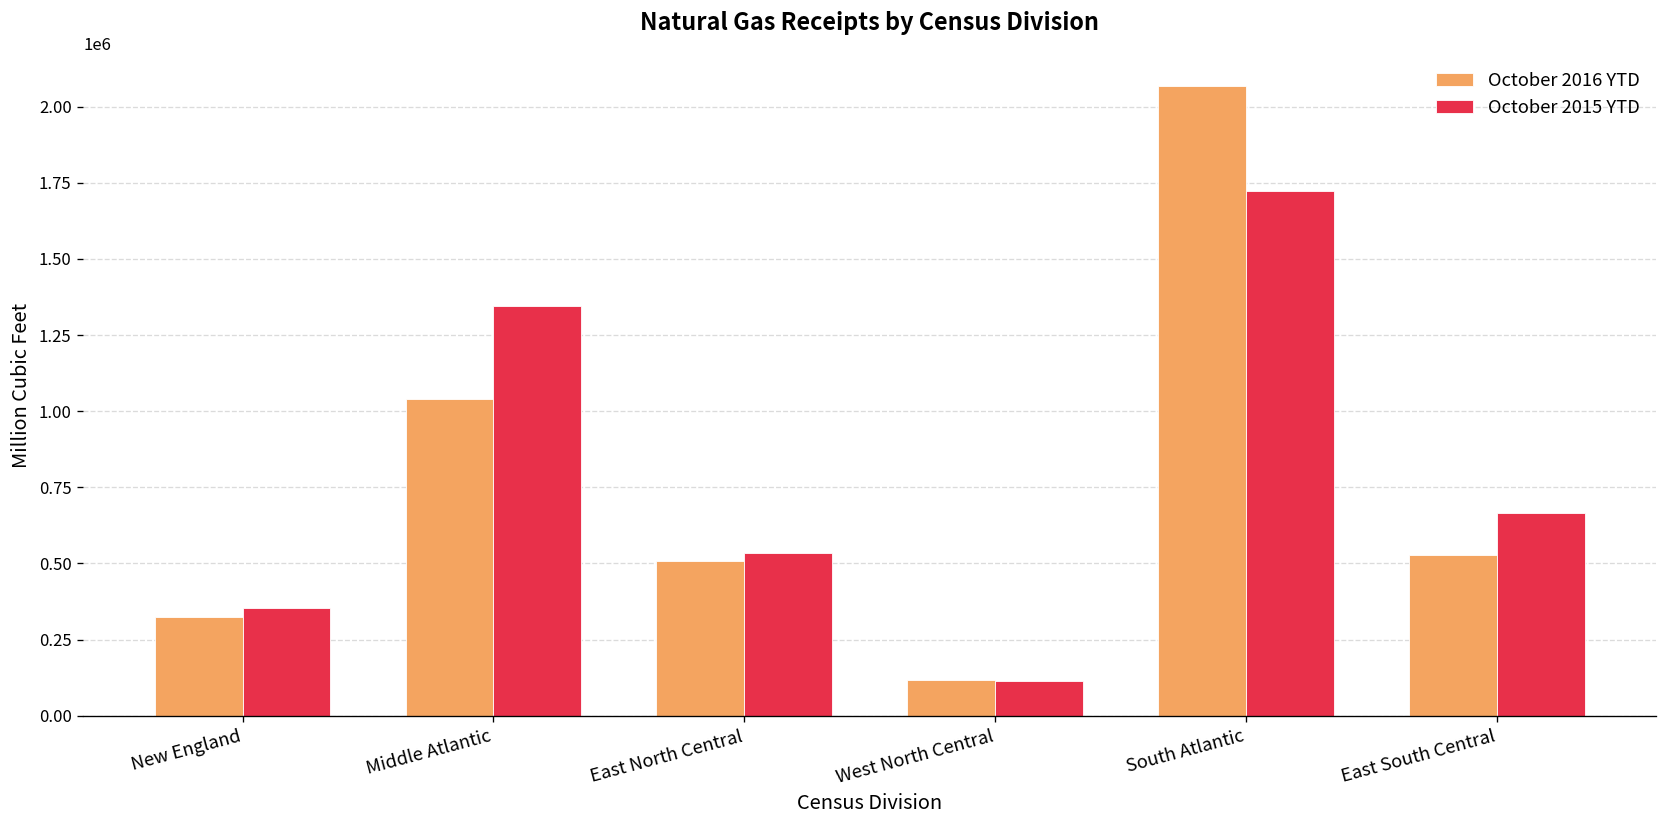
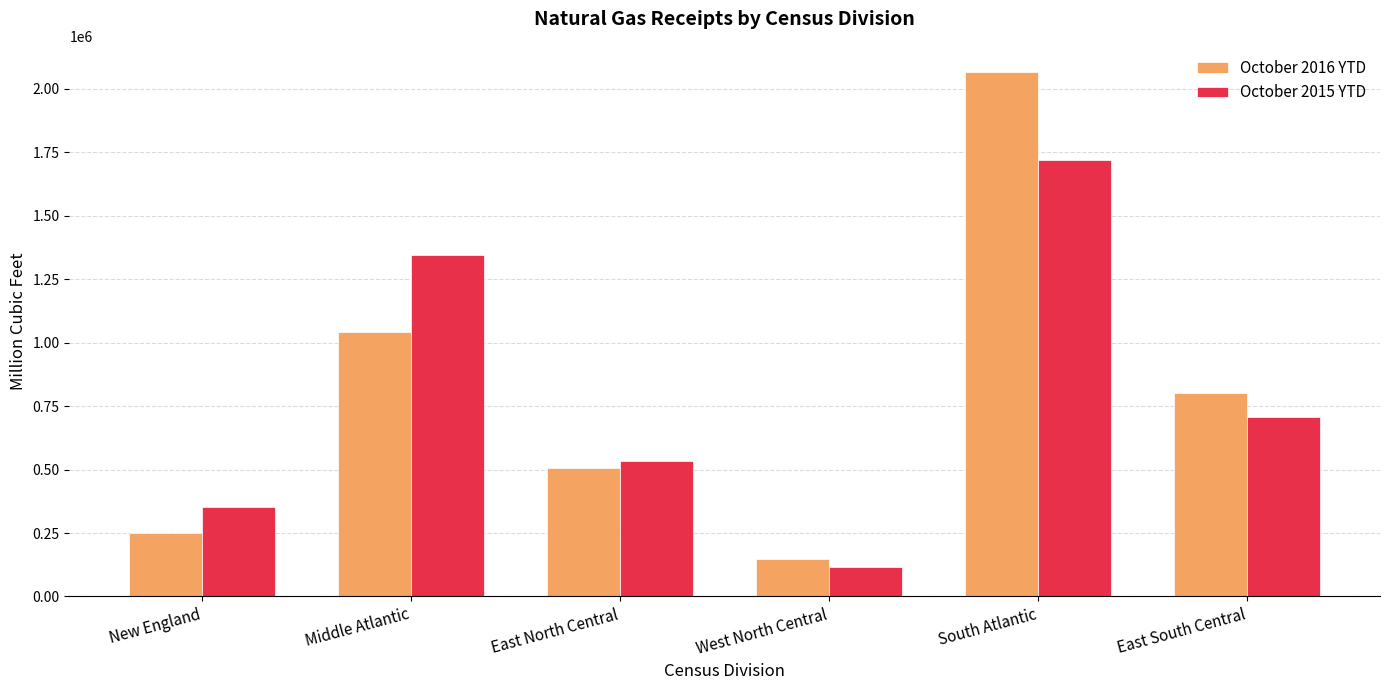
  {
    "October 2016 YTD": {
-     "New England": 320000,
+     "New England": 250000,
      "Middle Atlantic": 1040000,
      "East North Central": 510000,
-     "West North Central": 120000,
+     "West North Central": 150000,
      "South Atlantic": 2070000,
-     "East South Central": 530000
+     "East South Central": 800000
    },
    "October 2015 YTD": {
      "New England": 350000,
      "Middle Atlantic": 1350000,
      "East North Central": 530000,
      "West North Central": 110000,
      "South Atlantic": 1720000,
-     "East South Central": 670000
+     "East South Central": 710000
    }
  }
